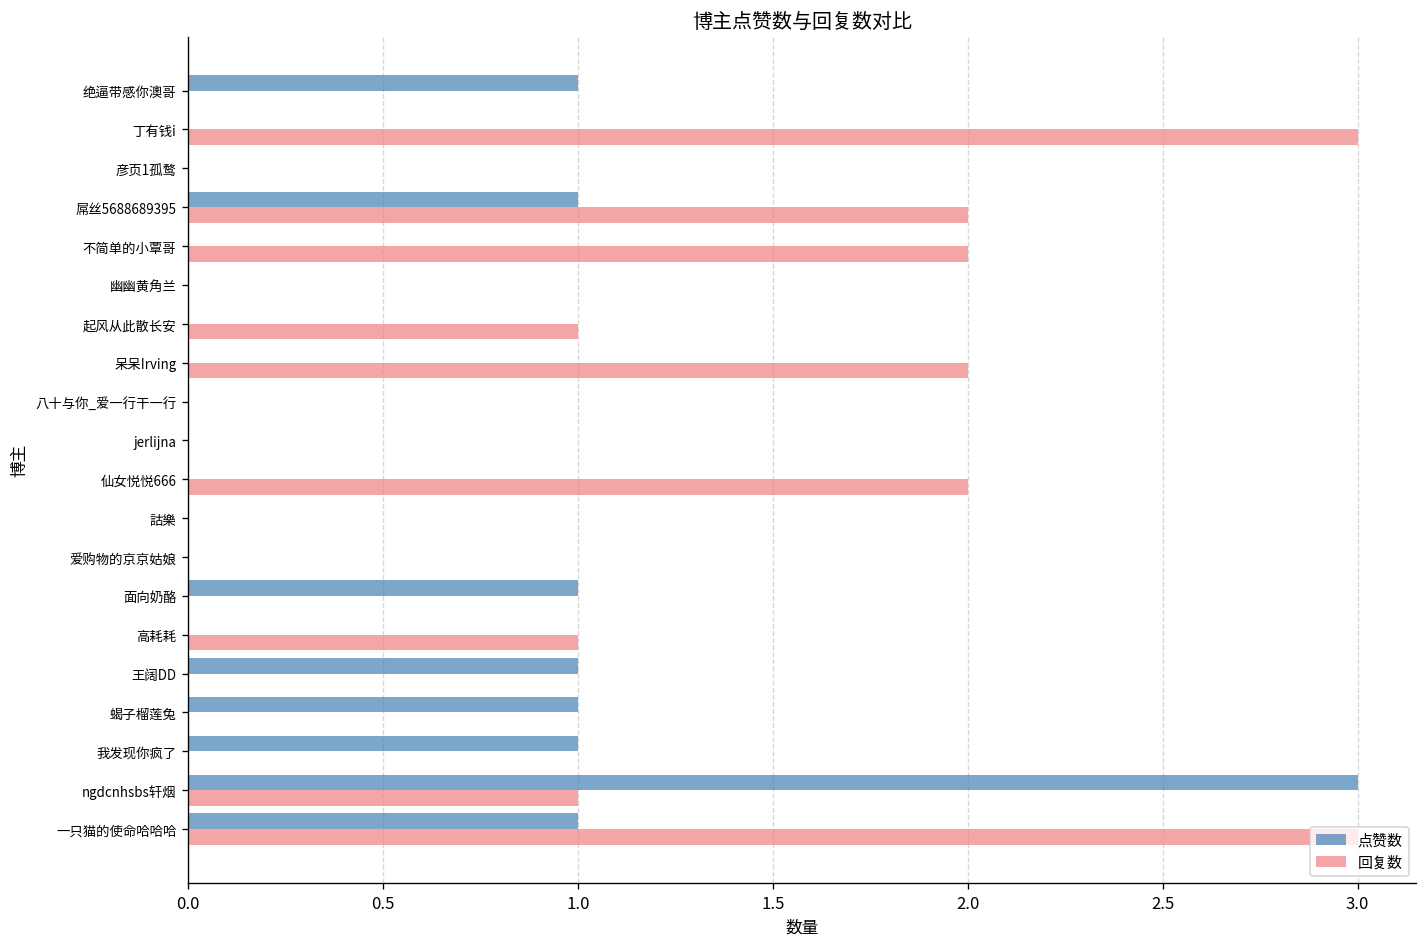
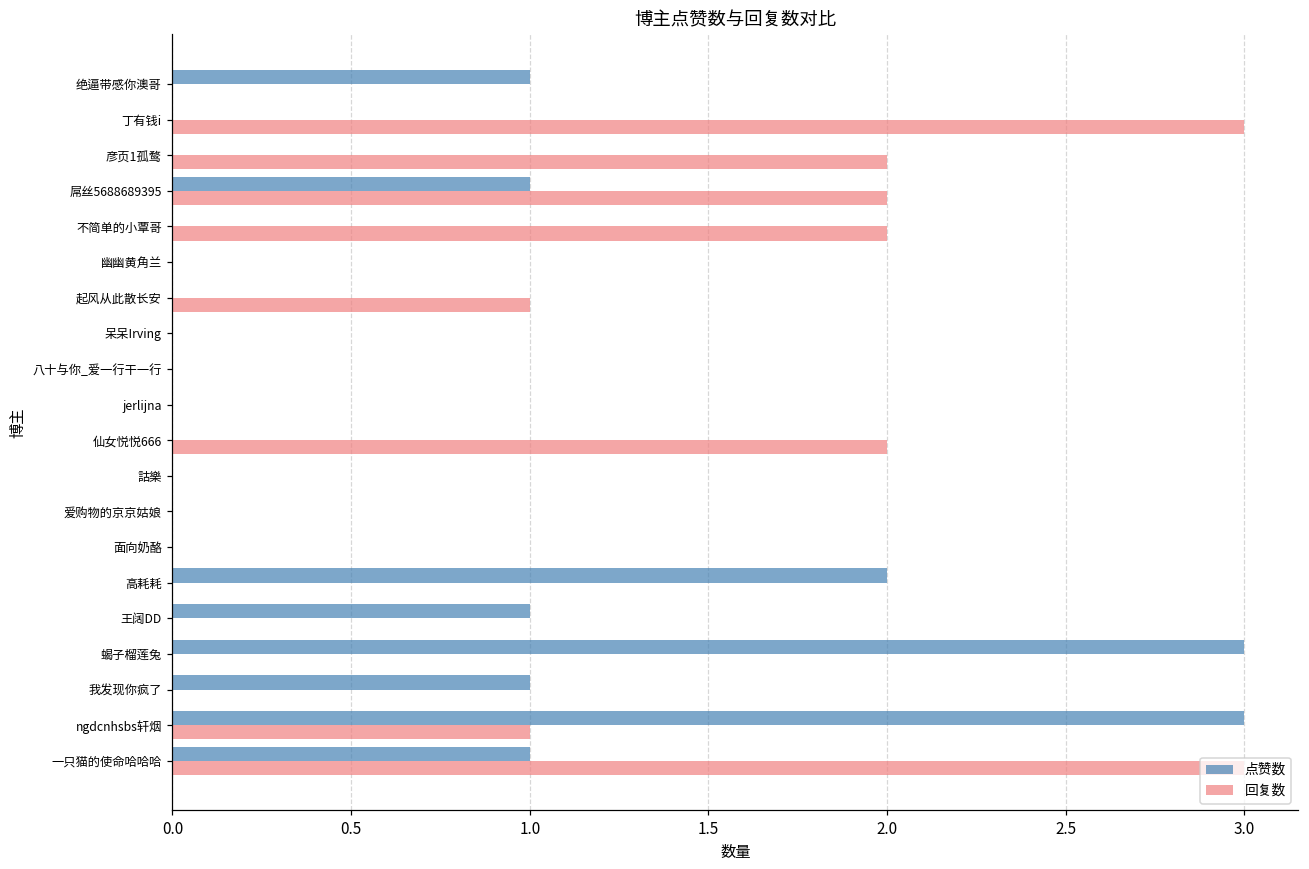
  {
    "点赞数": {
      "绝逼带感你澳哥": 1,
      "丁有钱i": 0,
      "彦页1孤鹜": 0,
      "屌丝5688689395": 1,
      "不简单的小覃哥": 0,
      "幽幽黄角兰": 0,
      "起风从此散长安": 0,
      "呆呆Irving": 0,
      "八十与你_爱一行干一行": 0,
      "jerlijna": 0,
      "仙女悦悦666": 0,
      "詁樂": 0,
      "爱购物的京京姑娘": 0,
-     "面向奶酪": 1,
-     "高耗耗": 0,
+     "面向奶酪": 0,
+     "高耗耗": 2,
      "王阔DD": 1,
-     "蝎子榴莲兔": 1,
+     "蝎子榴莲兔": 3,
      "我发现你疯了": 1,
      "ngdcnhsbs轩烟": 3,
      "一只猫的使命哈哈哈": 1
    },
    "回复数": {
      "绝逼带感你澳哥": 0,
      "丁有钱i": 3,
-     "彦页1孤鹜": 0,
+     "彦页1孤鹜": 2,
      "屌丝5688689395": 2,
      "不简单的小覃哥": 2,
      "幽幽黄角兰": 0,
      "起风从此散长安": 1,
-     "呆呆Irving": 2,
+     "呆呆Irving": 0,
      "八十与你_爱一行干一行": 0,
      "jerlijna": 0,
      "仙女悦悦666": 2,
      "詁樂": 0,
      "爱购物的京京姑娘": 0,
      "面向奶酪": 0,
-     "高耗耗": 1,
+     "高耗耗": 0,
      "王阔DD": 0,
      "蝎子榴莲兔": 0,
      "我发现你疯了": 0,
      "ngdcnhsbs轩烟": 1
    }
  }
